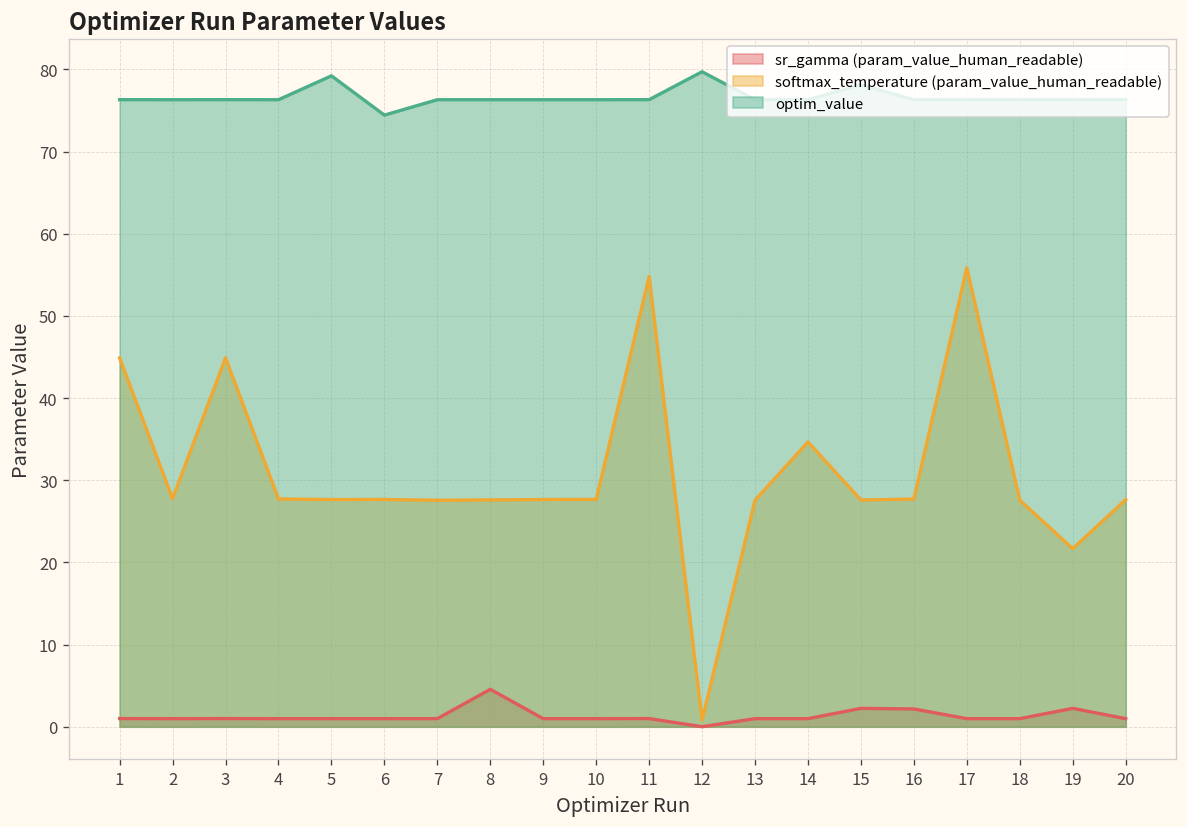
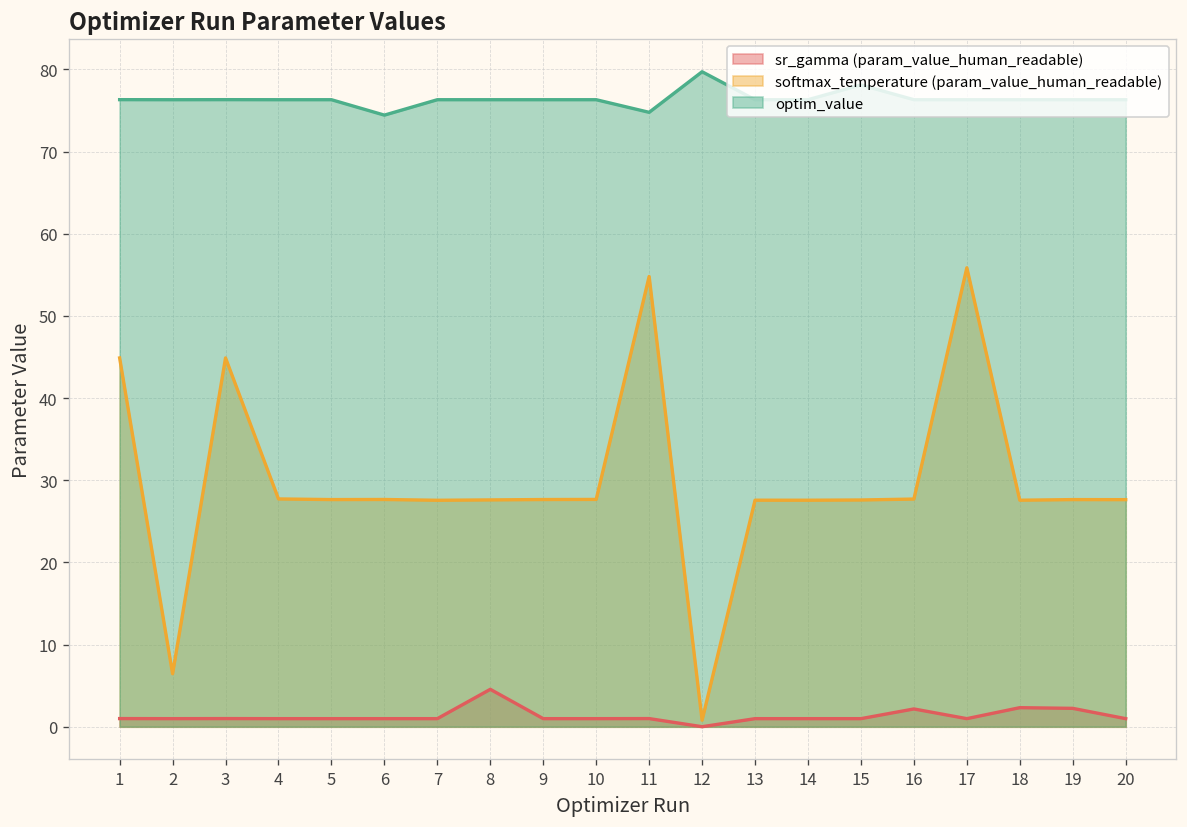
  {
    "sr_gamma (param_value_human_readable)": {
      "1": 1,
      "2": 1,
      "3": 1,
      "4": 1,
      "5": 1,
      "6": 1,
      "7": 1,
      "8": 5,
      "9": 1,
      "10": 1,
      "11": 1,
      "12": 0,
      "13": 1,
      "14": 1,
-     "15": 2,
+     "15": 1,
      "16": 2,
      "17": 1,
-     "18": 1,
+     "18": 2,
      "19": 2,
      "20": 1
    },
    "softmax_temperature (param_value_human_readable)": {
      "1": 45,
-     "2": 28,
+     "2": 6,
      "3": 45,
      "4": 28,
      "5": 28,
      "6": 28,
      "7": 28,
      "8": 28,
      "9": 28,
      "10": 28,
      "11": 55,
      "12": 1,
      "13": 28,
-     "14": 35,
+     "14": 28,
      "15": 28,
      "16": 28,
      "17": 56,
      "18": 28,
-     "19": 22,
+     "19": 28,
      "20": 28
    },
    "optim_value": {
      "1": 76,
      "2": 76,
      "3": 76,
      "4": 76,
-     "5": 79,
+     "5": 76,
      "6": 74,
      "7": 76,
      "8": 76,
      "9": 76,
      "10": 76,
-     "11": 76,
+     "11": 75,
      "12": 80
    }
  }
